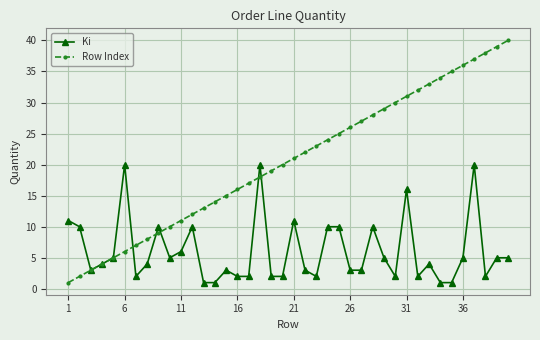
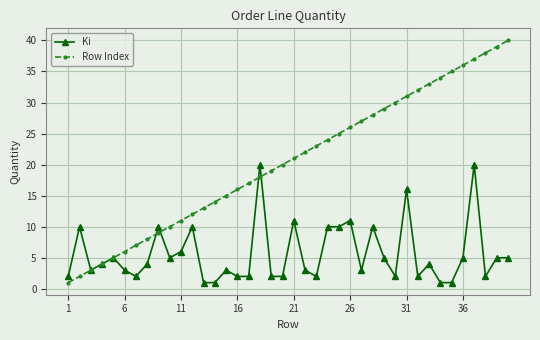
  {
    "Ki": {
-     "1": 11,
-     "6": 20,
+     "1": 2,
+     "6": 3,
      "11": 6,
      "16": 2,
      "21": 11,
-     "26": 3,
+     "26": 11,
      "31": 16,
      "36": 5
    },
    "Row Index": {
      "1": 1,
      "6": 6,
      "11": 11,
      "16": 16,
      "21": 21,
      "26": 26,
      "31": 31,
      "36": 36
    }
  }
